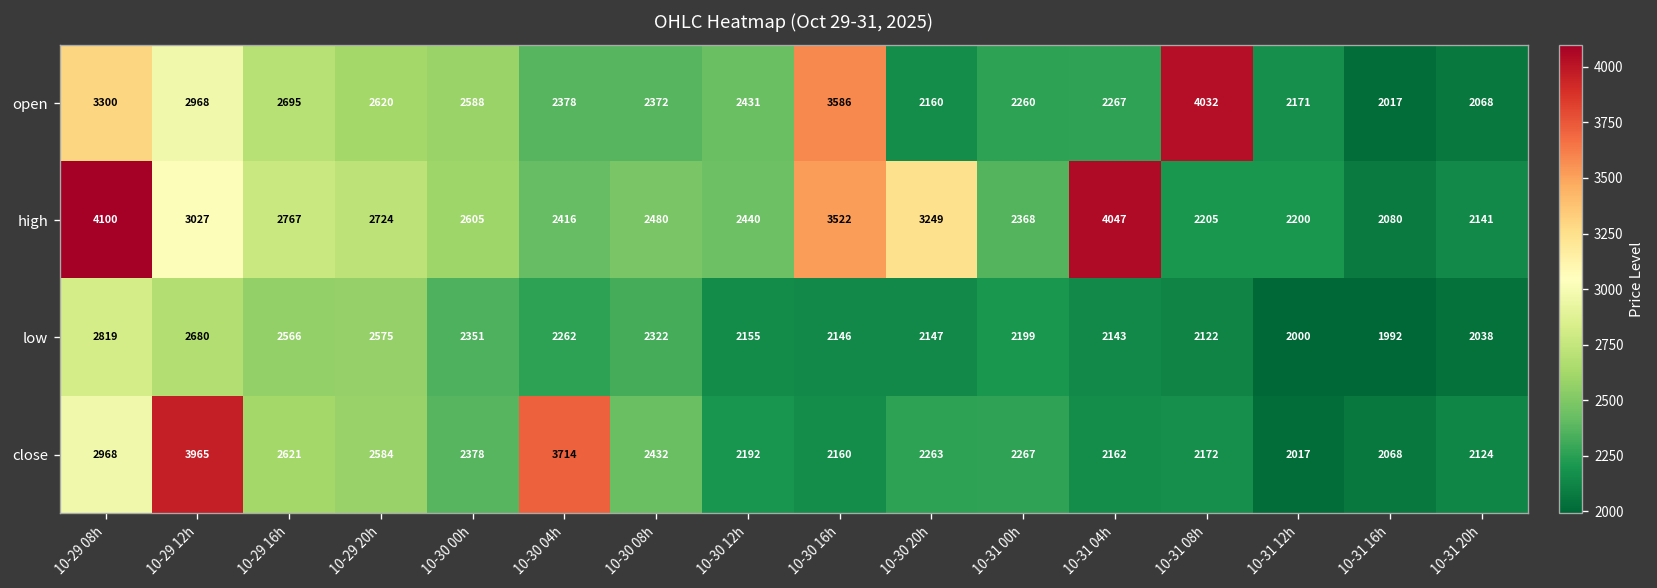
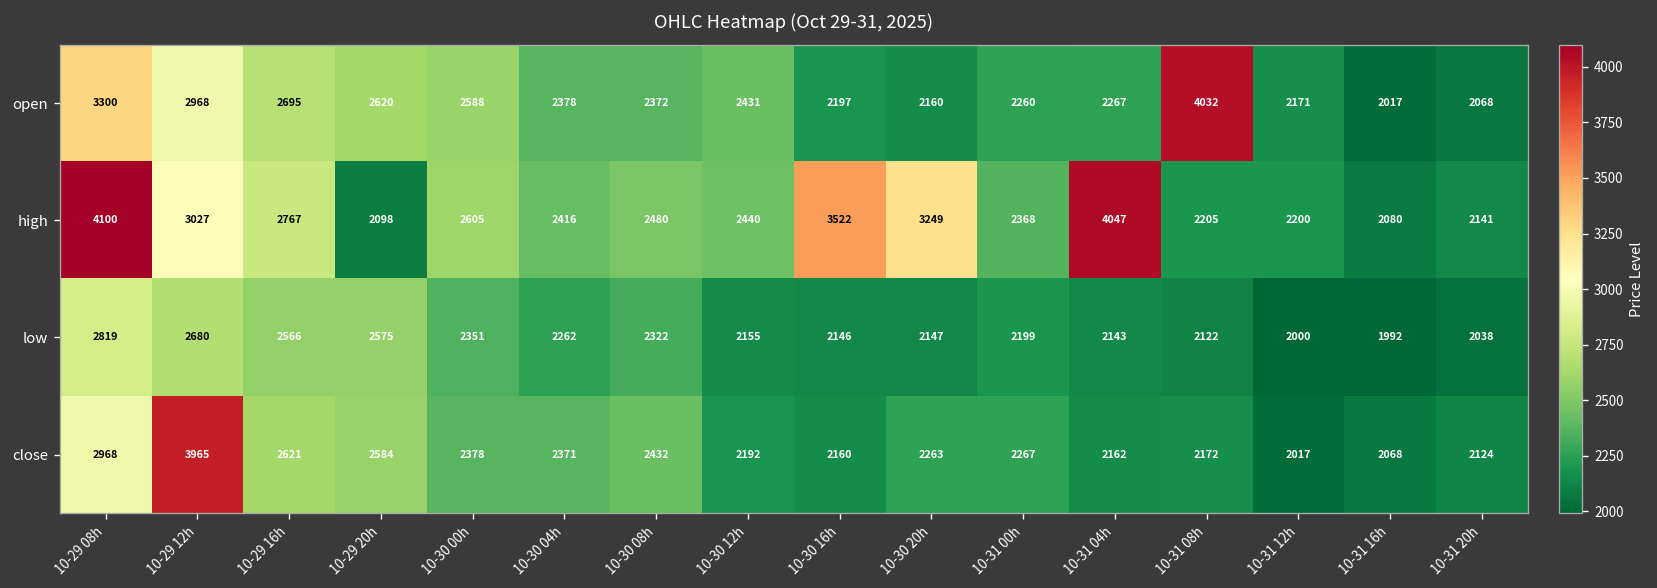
  {
    "open": {
      "10-29 08h": 3300,
      "10-29 12h": 2968,
      "10-29 16h": 2695,
      "10-29 20h": 2620,
      "10-30 00h": 2588,
      "10-30 04h": 2378,
      "10-30 08h": 2372,
      "10-30 12h": 2431,
-     "10-30 16h": 3586,
+     "10-30 16h": 2197,
      "10-30 20h": 2160,
      "10-31 00h": 2260,
      "10-31 04h": 2267,
      "10-31 08h": 4032,
      "10-31 12h": 2171,
      "10-31 16h": 2017,
      "10-31 20h": 2068
    },
    "high": {
      "10-29 08h": 4100,
      "10-29 12h": 3027,
      "10-29 16h": 2767,
-     "10-29 20h": 2724,
+     "10-29 20h": 2098,
      "10-30 00h": 2605,
      "10-30 04h": 2416,
      "10-30 08h": 2480,
      "10-30 12h": 2440,
      "10-30 16h": 3522,
      "10-30 20h": 3249,
      "10-31 00h": 2368,
      "10-31 04h": 4047,
      "10-31 08h": 2205,
      "10-31 12h": 2200,
      "10-31 16h": 2080,
      "10-31 20h": 2141
    },
    "low": {
      "10-29 08h": 2819,
      "10-29 12h": 2680,
      "10-29 16h": 2566,
      "10-29 20h": 2575,
      "10-30 00h": 2351,
      "10-30 04h": 2262,
      "10-30 08h": 2322,
      "10-30 12h": 2155,
      "10-30 16h": 2146,
      "10-30 20h": 2147,
      "10-31 00h": 2199,
      "10-31 04h": 2143,
      "10-31 08h": 2122,
      "10-31 12h": 2000,
      "10-31 16h": 1992,
      "10-31 20h": 2038
    },
    "close": {
      "10-29 08h": 2968,
      "10-29 12h": 3965,
      "10-29 16h": 2621,
      "10-29 20h": 2584,
      "10-30 00h": 2378,
-     "10-30 04h": 3714,
+     "10-30 04h": 2371,
      "10-30 08h": 2432,
      "10-30 12h": 2192,
      "10-30 16h": 2160,
      "10-30 20h": 2263,
      "10-31 00h": 2267,
      "10-31 04h": 2162,
      "10-31 08h": 2172,
      "10-31 12h": 2017,
      "10-31 16h": 2068,
      "10-31 20h": 2124
    }
  }
